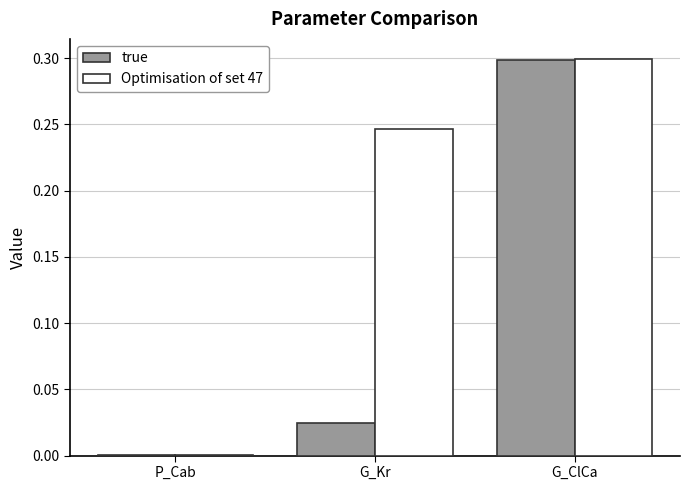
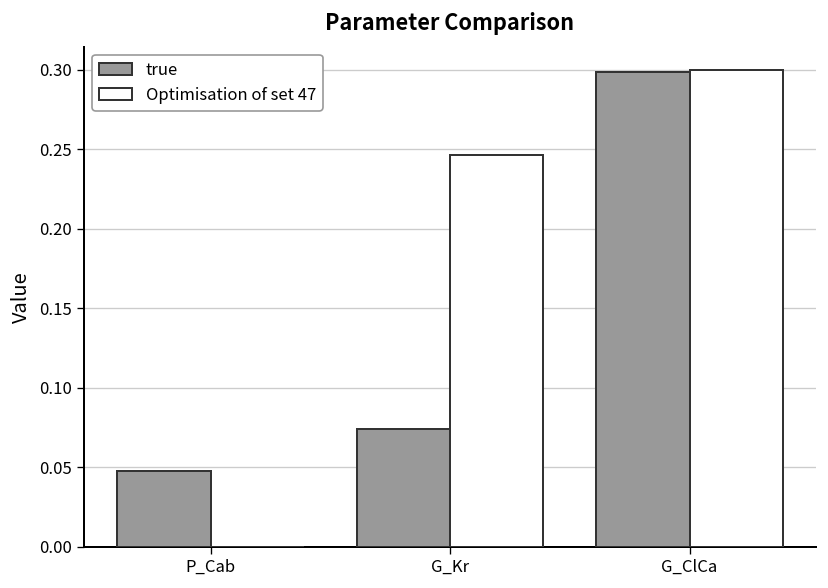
  {
    "true": {
-     "P_Cab": 0.000,
-     "G_Kr": 0.024,
+     "P_Cab": 0.048,
+     "G_Kr": 0.074,
      "G_ClCa": 0.298
    },
    "Optimisation of set 47": {
      "G_Kr": 0.247,
      "G_ClCa": 0.300
    }
  }
